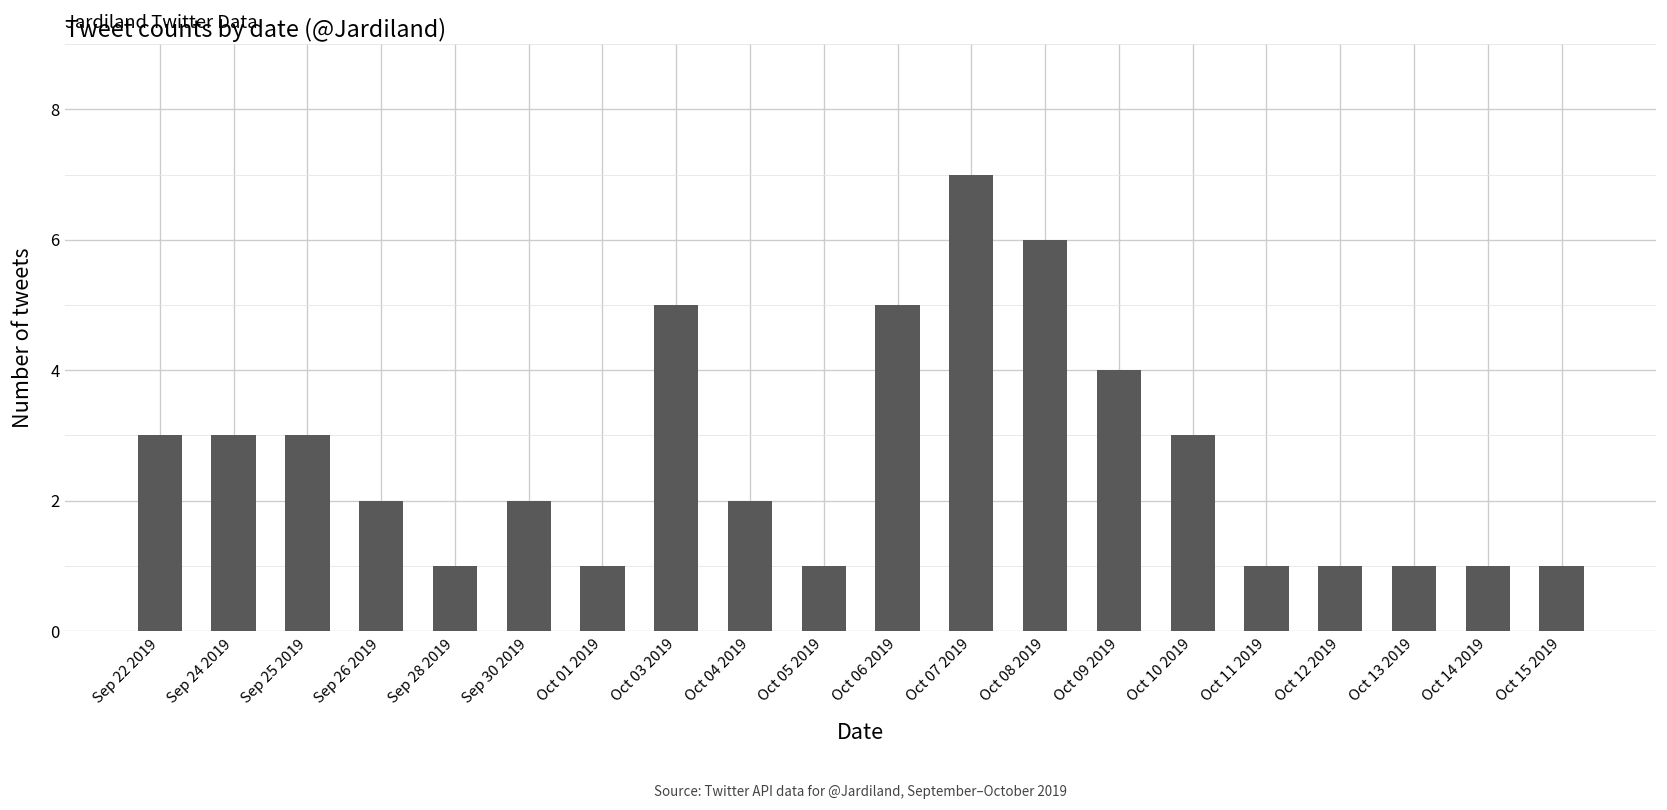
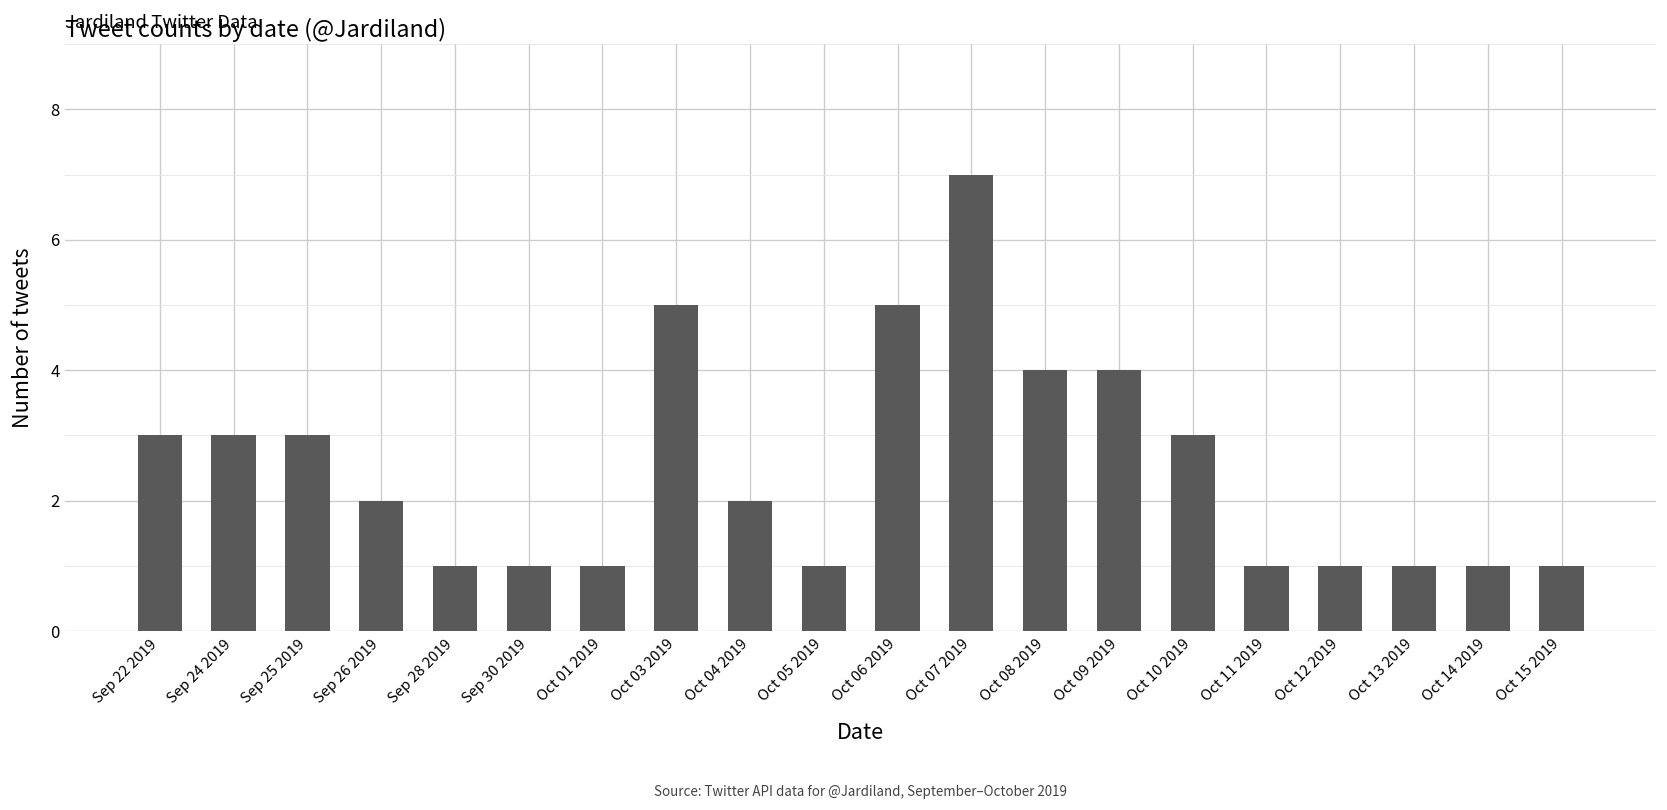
  {
    "Sep 22 2019": 3,
    "Sep 24 2019": 3,
    "Sep 25 2019": 3,
    "Sep 26 2019": 2,
    "Sep 28 2019": 1,
-   "Sep 30 2019": 2,
+   "Sep 30 2019": 1,
    "Oct 01 2019": 1,
    "Oct 03 2019": 5,
    "Oct 04 2019": 2,
    "Oct 05 2019": 1,
    "Oct 06 2019": 5,
    "Oct 07 2019": 7,
-   "Oct 08 2019": 6,
+   "Oct 08 2019": 4,
    "Oct 09 2019": 4,
    "Oct 10 2019": 3,
    "Oct 11 2019": 1,
    "Oct 12 2019": 1,
    "Oct 13 2019": 1,
    "Oct 14 2019": 1,
    "Oct 15 2019": 1
  }
